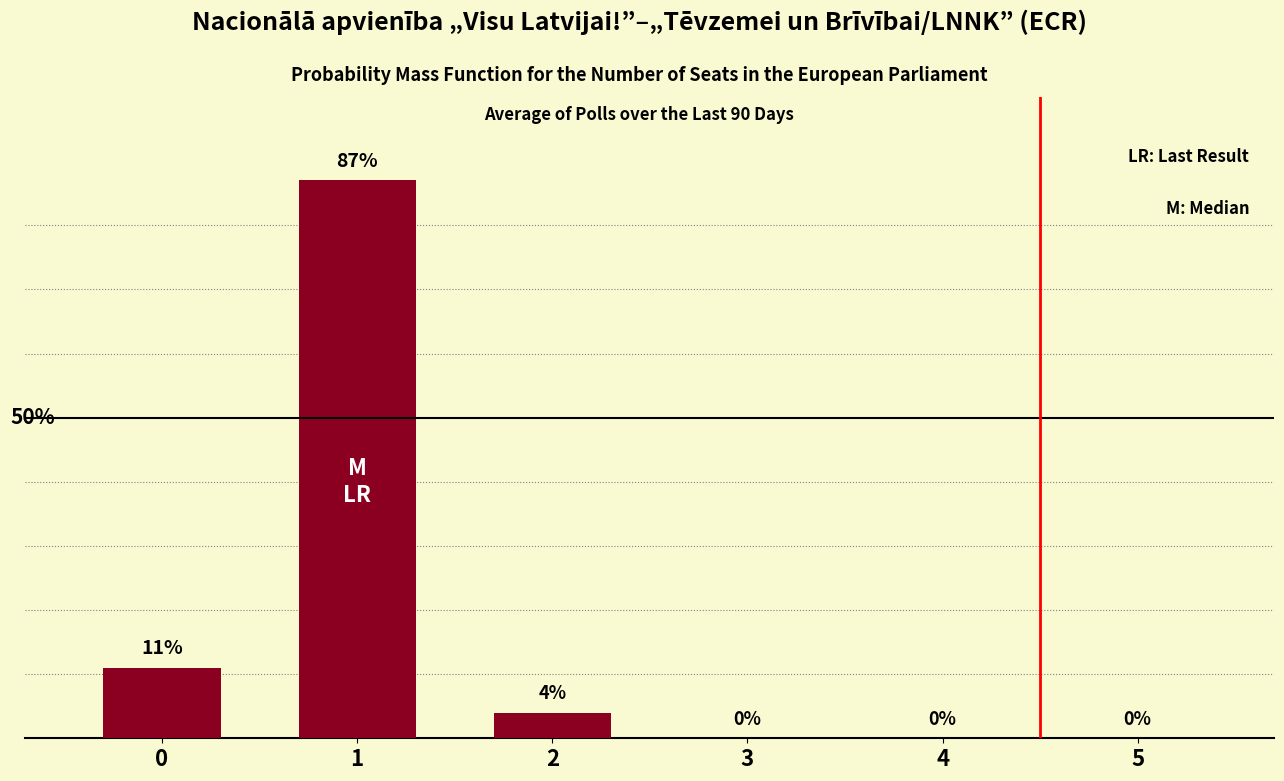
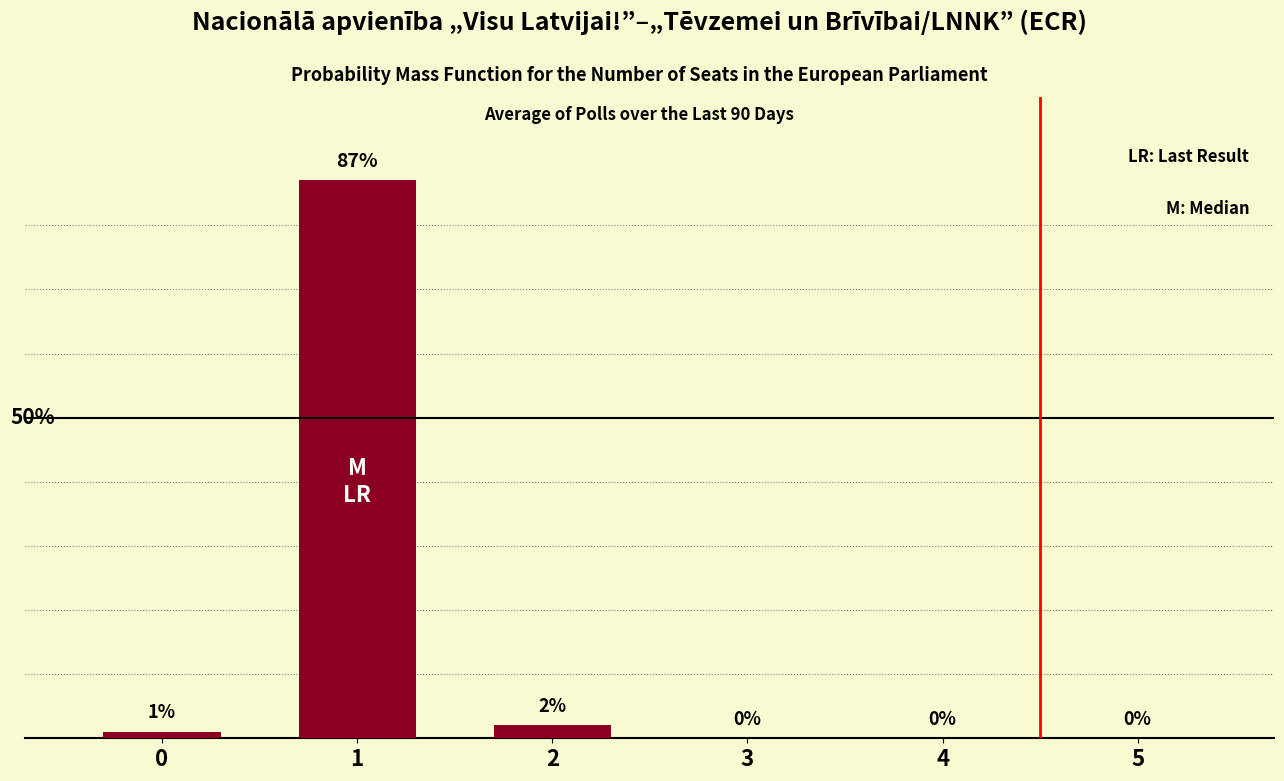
  {
-   "0": "11%",
+   "0": "1%",
    "1": "87%",
-   "2": "4%",
+   "2": "2%",
    "3": "0%",
    "4": "0%",
    "5": "0%"
  }
